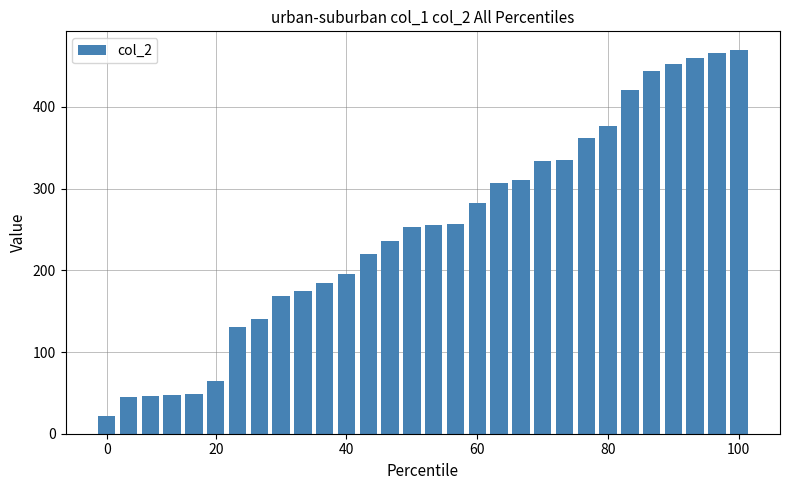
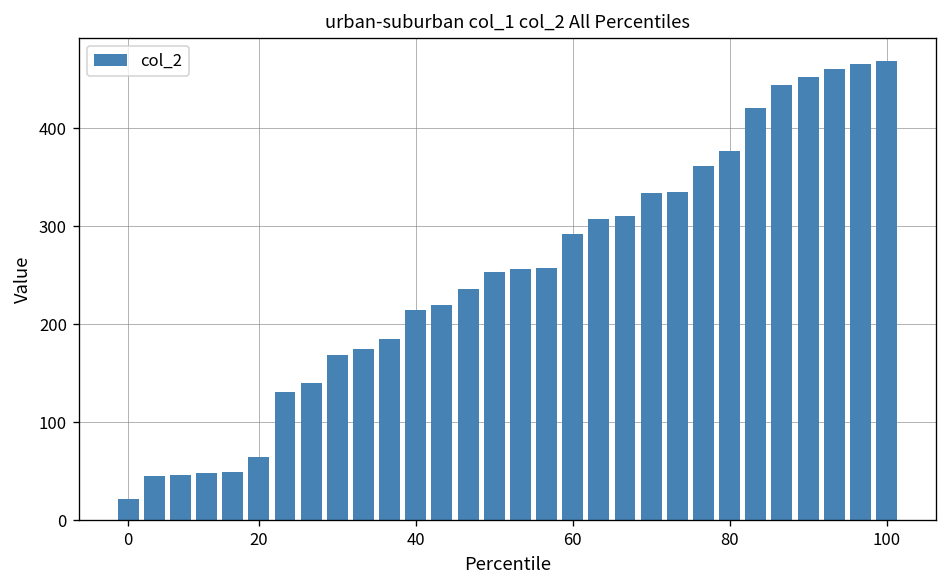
  {
    "0": 20,
-   "40": 200,
-   "60": 280,
+   "40": 220,
+   "60": 290,
    "80": 380,
    "100": 470
  }
